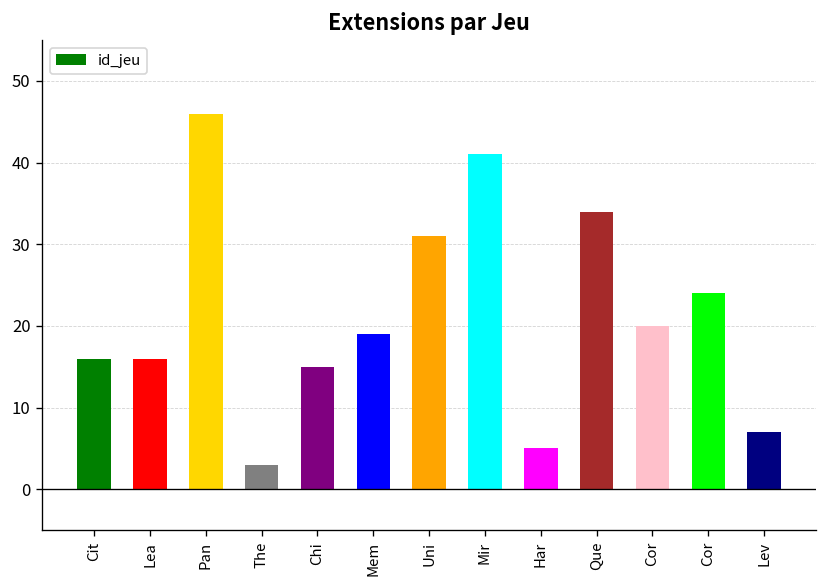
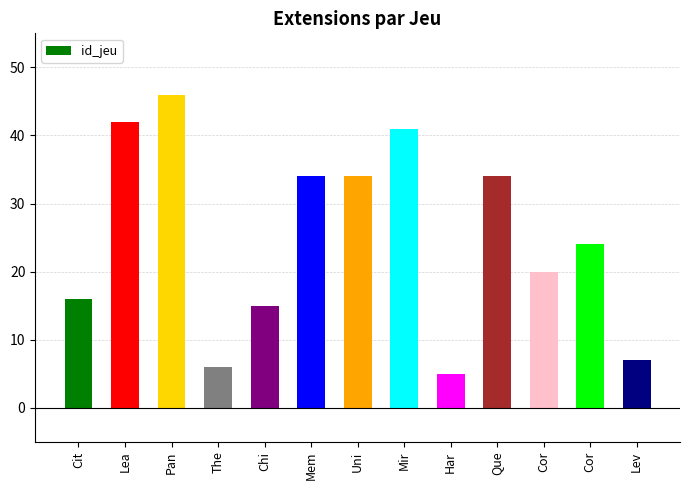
  {
    "Cit": 16,
-   "Lea": 16,
+   "Lea": 42,
    "Pan": 46,
-   "The": 3,
+   "The": 6,
    "Chi": 15,
-   "Mem": 19,
-   "Uni": 31,
+   "Mem": 34,
+   "Uni": 34,
    "Mir": 41,
    "Har": 5,
    "Que": 34,
    "Lev": 7
  }
